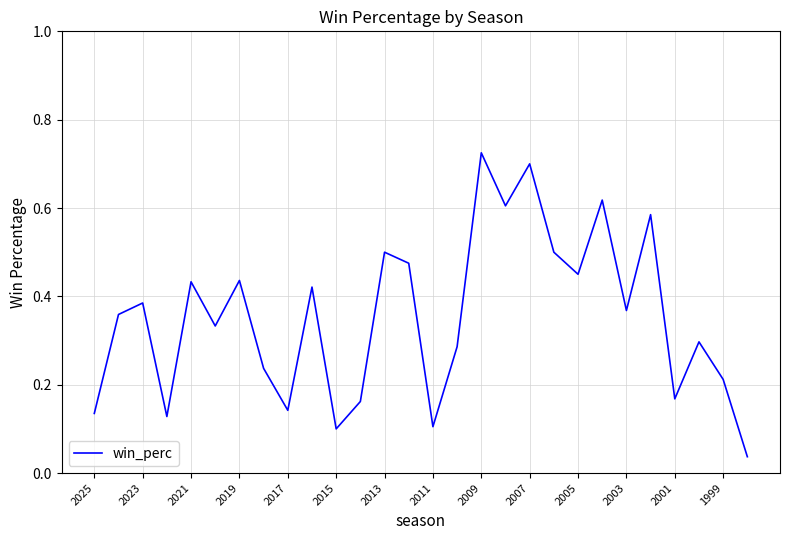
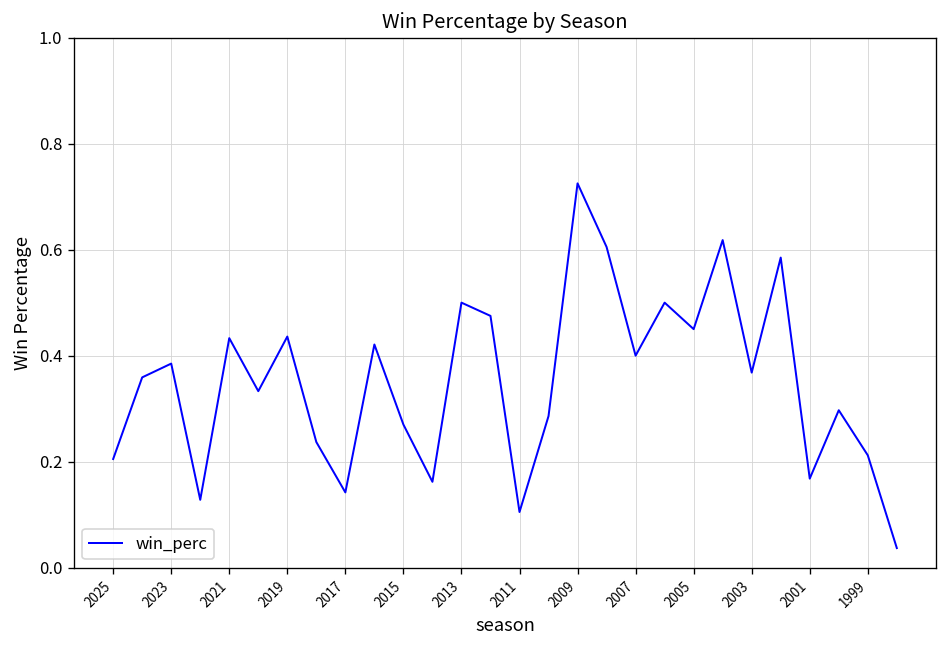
  {
-   "2025": 0.14,
+   "2025": 0.21,
    "2023": 0.39,
    "2021": 0.43,
    "2019": 0.44,
    "2017": 0.14,
-   "2015": 0.10,
+   "2015": 0.27,
    "2013": 0.50,
    "2011": 0.11,
    "2009": 0.73,
-   "2007": 0.7,
+   "2007": 0.4,
    "2005": 0.45,
    "2003": 0.37,
    "2001": 0.17,
    "1999": 0.21
  }
